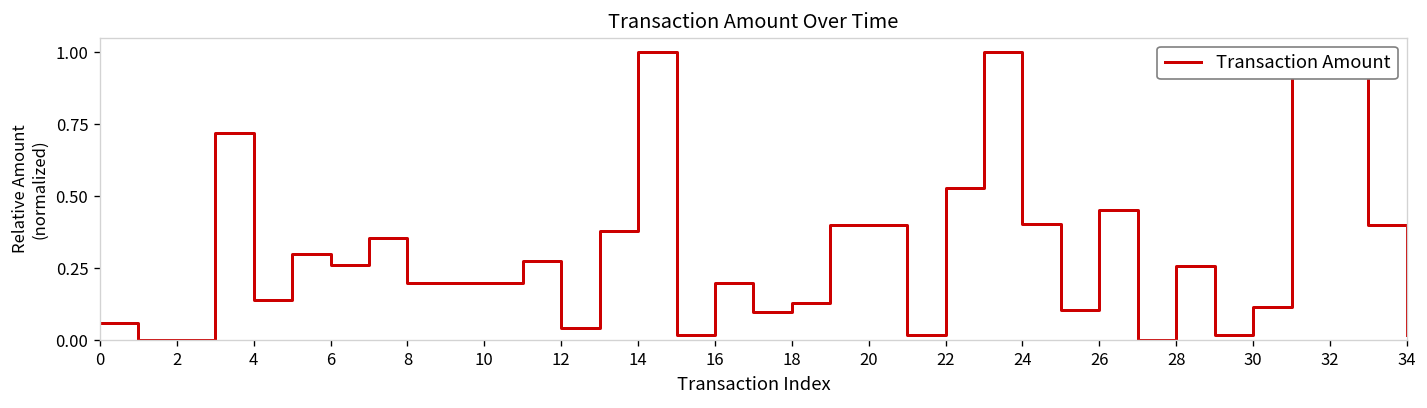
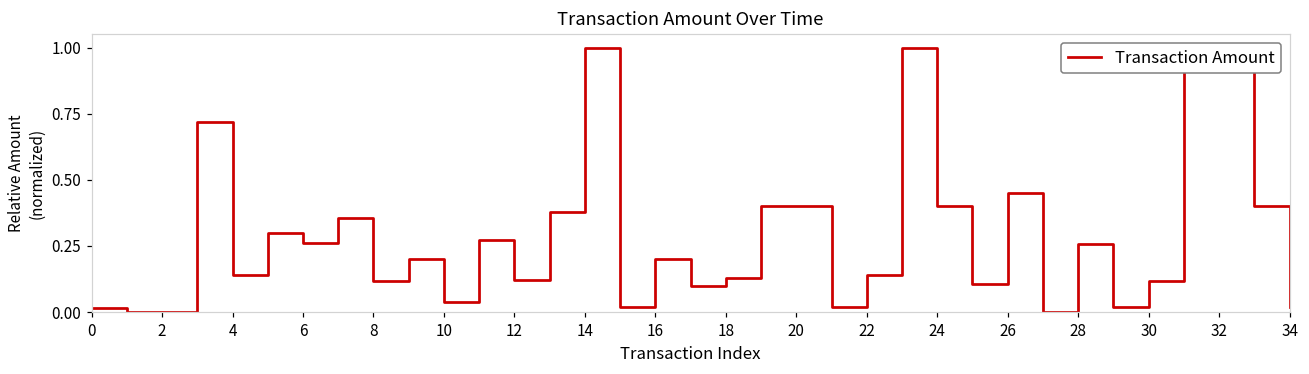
  {
-   "0": 0.06,
+   "0": 0.02,
    "2": 0.00,
    "4": 0.14,
    "6": 0.26,
-   "8": 0.20,
-   "10": 0.20,
-   "12": 0.04,
+   "8": 0.12,
+   "10": 0.04,
+   "12": 0.12,
    "14": 1.00,
    "16": 0.20,
    "18": 0.13,
    "20": 0.40,
-   "22": 0.53,
+   "22": 0.14,
    "24": 0.40,
    "26": 0.45,
    "28": 0.26,
    "30": 0.12,
    "34": 0.02
  }
